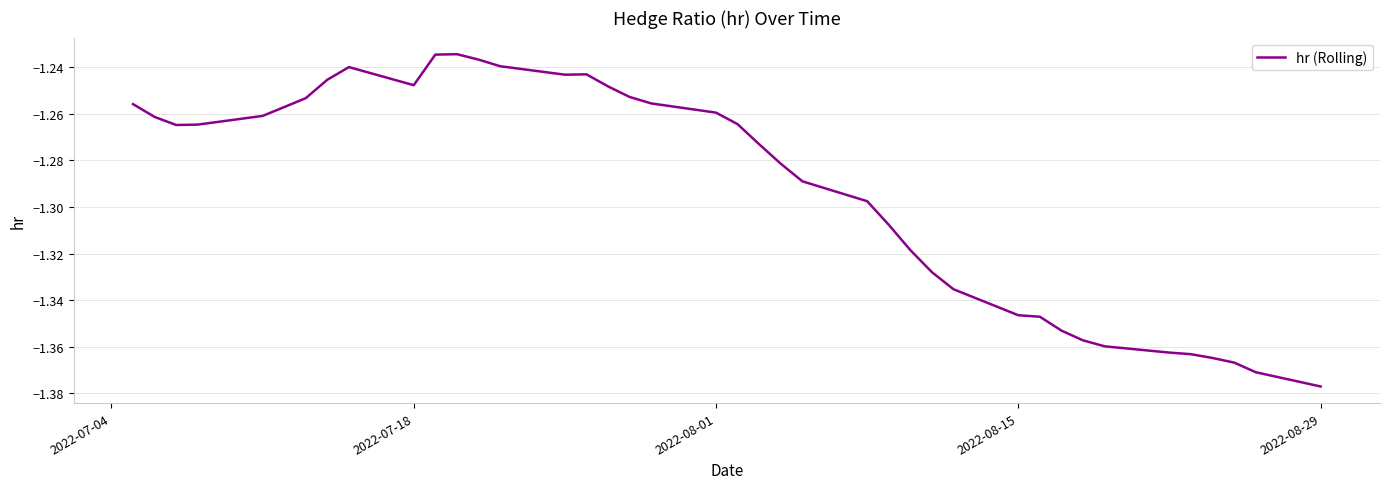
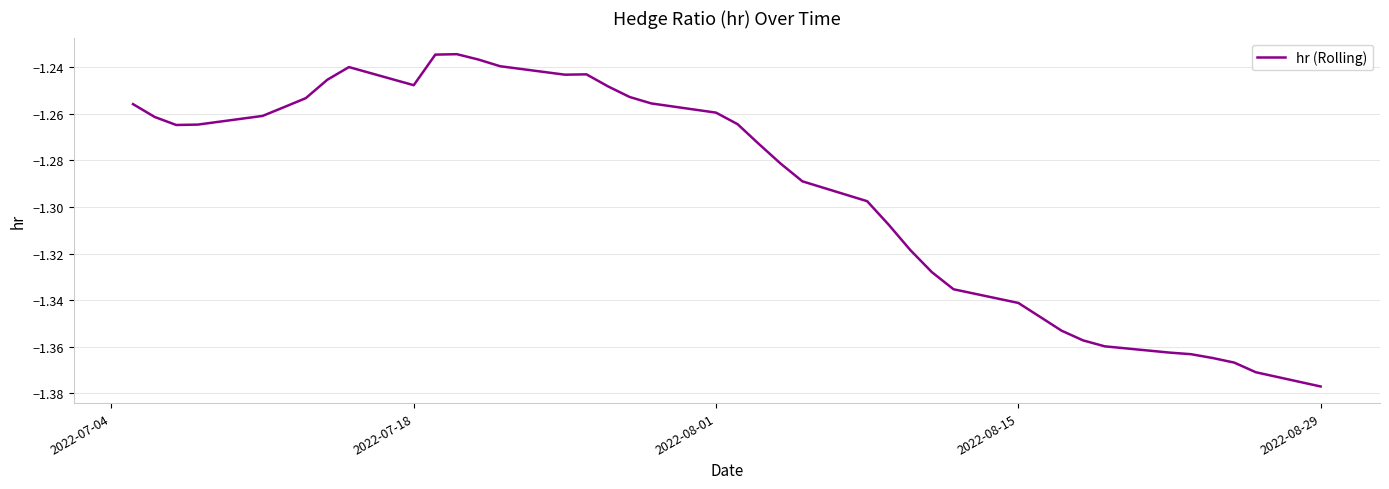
  {
    "2022-07-18": -1.248,
    "2022-08-01": -1.259,
-   "2022-08-15": -1.346,
+   "2022-08-15": -1.341,
    "2022-08-29": -1.377
  }
